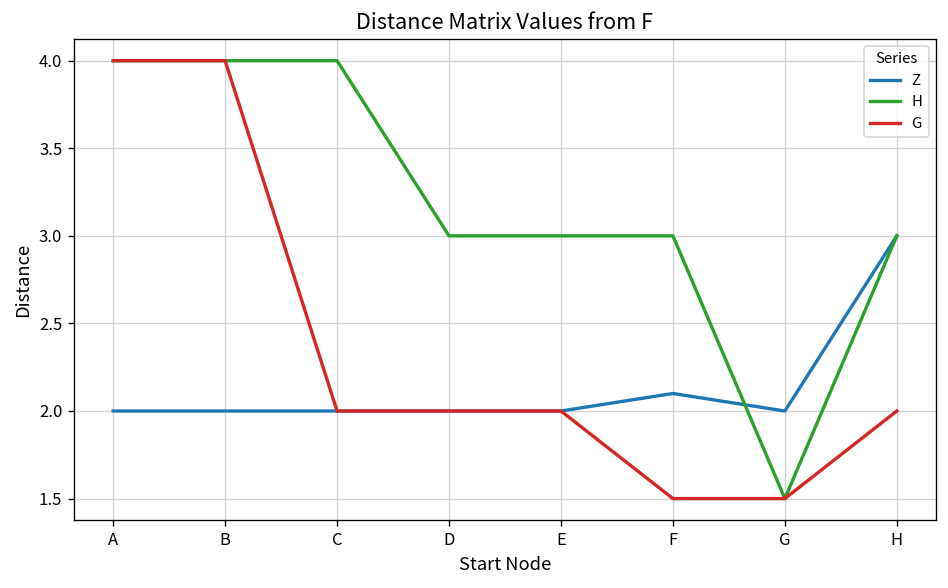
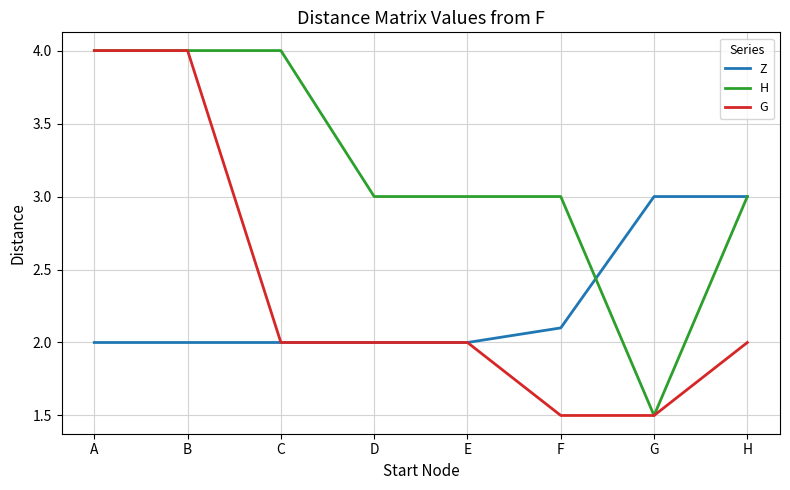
  {
    "Z": {
      "A": 2,
      "B": 2,
      "F": 2.10,
-     "G": 2
+     "G": 3
    },
    "H": {
      "C": 4,
      "D": 3,
      "E": 3,
      "F": 3
    },
    "G": {
      "F": 1.50,
      "H": 2
    }
  }
